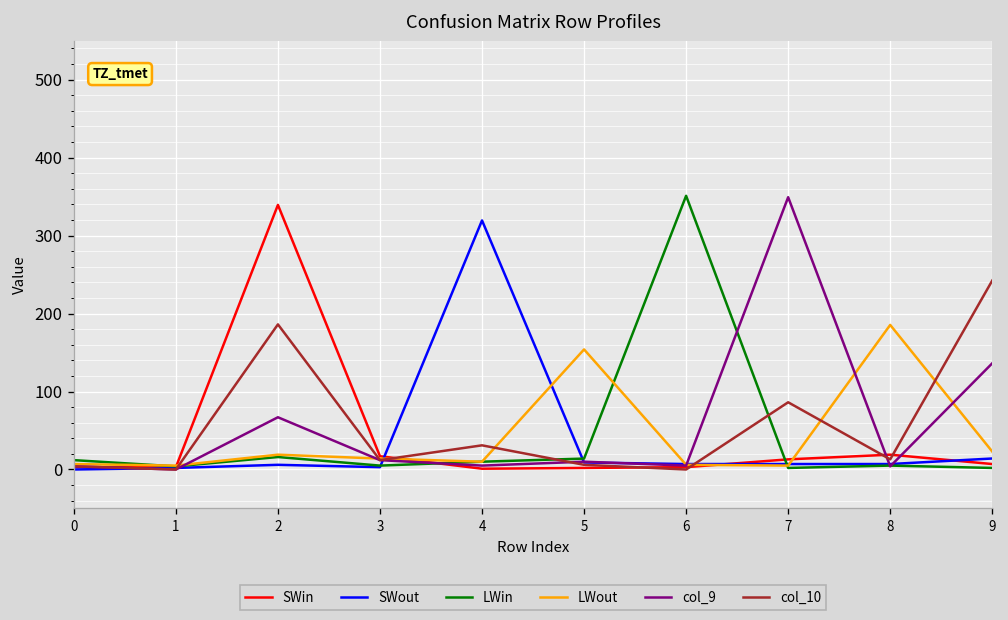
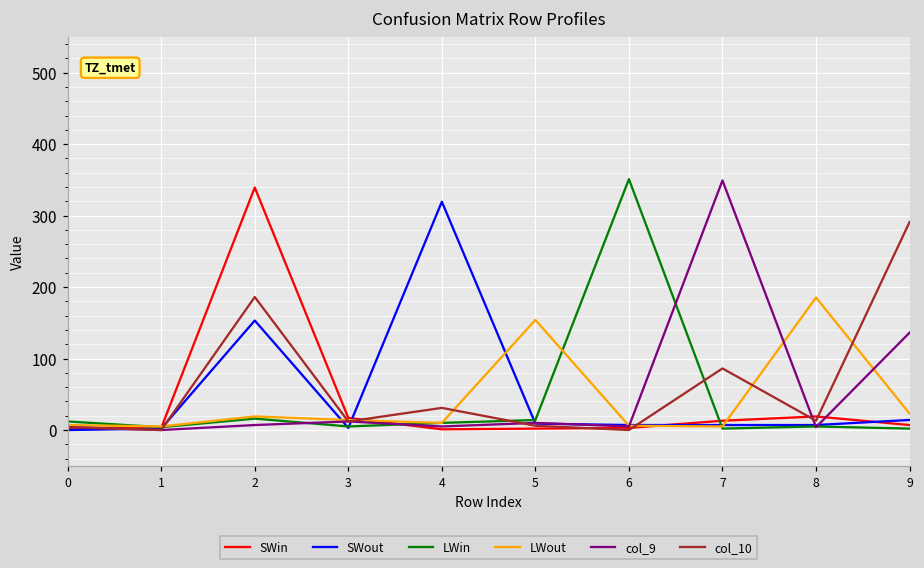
  {
    "SWin": {
      "2": 340,
      "4": 0,
      "5": 0,
      "7": 10,
      "8": 20,
      "9": 10
    },
    "SWout": {
-     "2": 10,
+     "2": 150,
      "4": 320,
      "9": 10
    },
    "LWin": {
      "0": 10,
      "5": 10,
      "6": 350,
      "9": 0
    },
    "LWout": {
      "5": 150,
      "8": 190,
      "9": 20
    },
    "col_9": {
-     "2": 70,
+     "2": 10,
      "4": 10,
      "7": 350,
      "9": 140
    },
    "col_10": {
      "2": 190,
      "4": 30,
      "7": 90,
      "8": 10,
-     "9": 240
+     "9": 290
    }
  }
